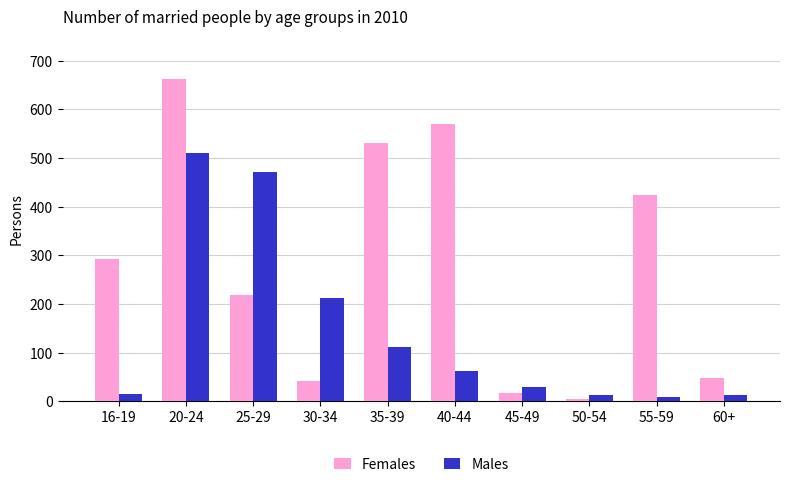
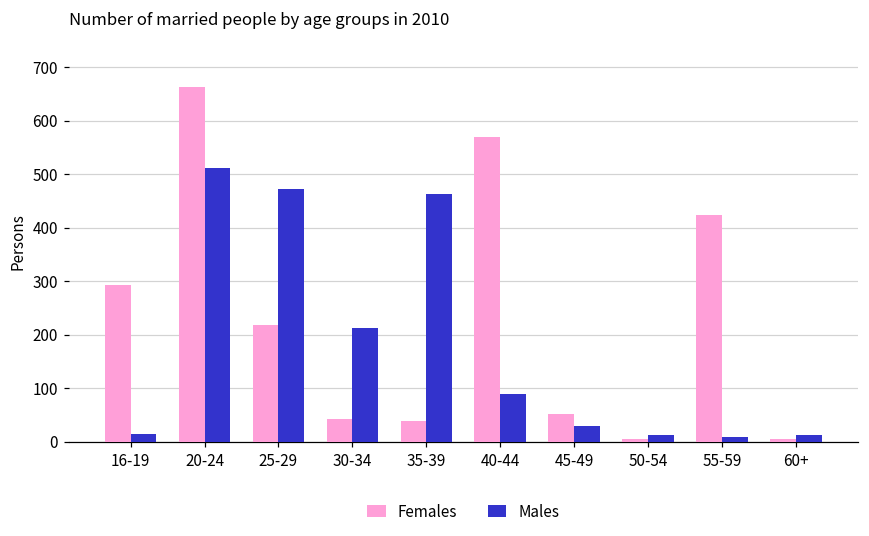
  {
    "Females": {
      "16-19": 290,
      "20-24": 660,
      "25-29": 220,
      "30-34": 40,
-     "35-39": 530,
+     "35-39": 40,
      "40-44": 570,
-     "45-49": 20,
+     "45-49": 50,
      "55-59": 420,
-     "60+": 50
+     "60+": 10
    },
    "Males": {
      "16-19": 10,
      "20-24": 510,
      "25-29": 470,
      "30-34": 210,
-     "35-39": 110,
-     "40-44": 60,
+     "35-39": 460,
+     "40-44": 90,
      "45-49": 30,
      "50-54": 10,
      "55-59": 10,
      "60+": 10
    }
  }
